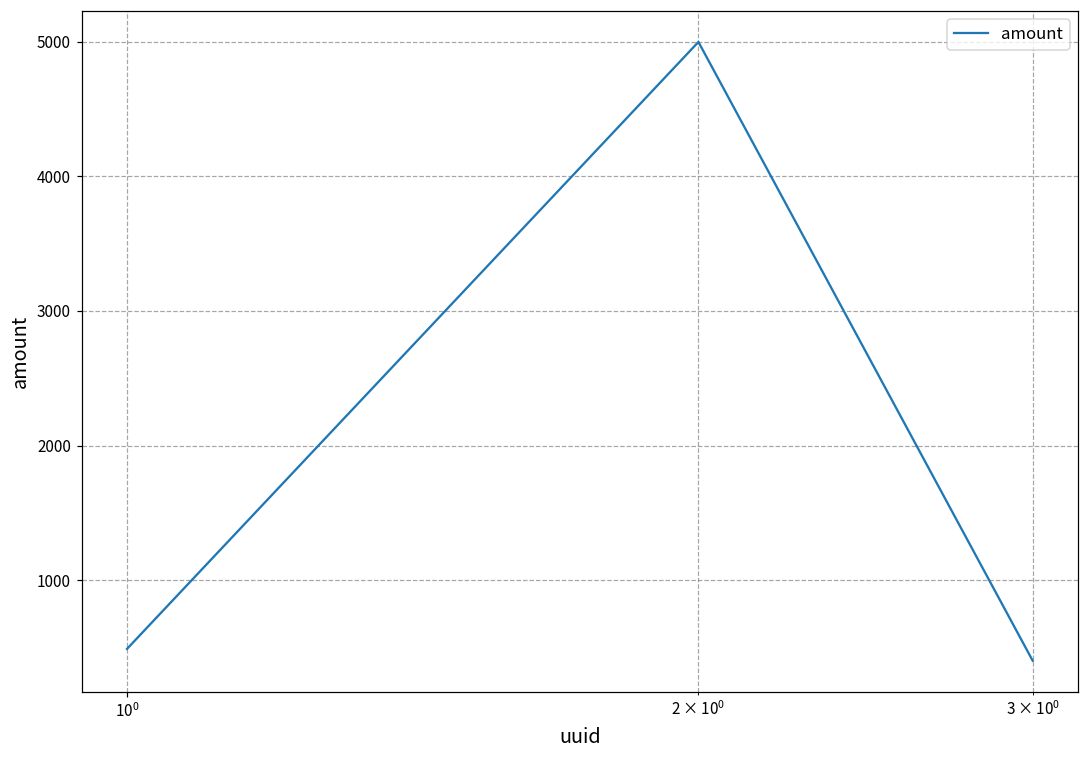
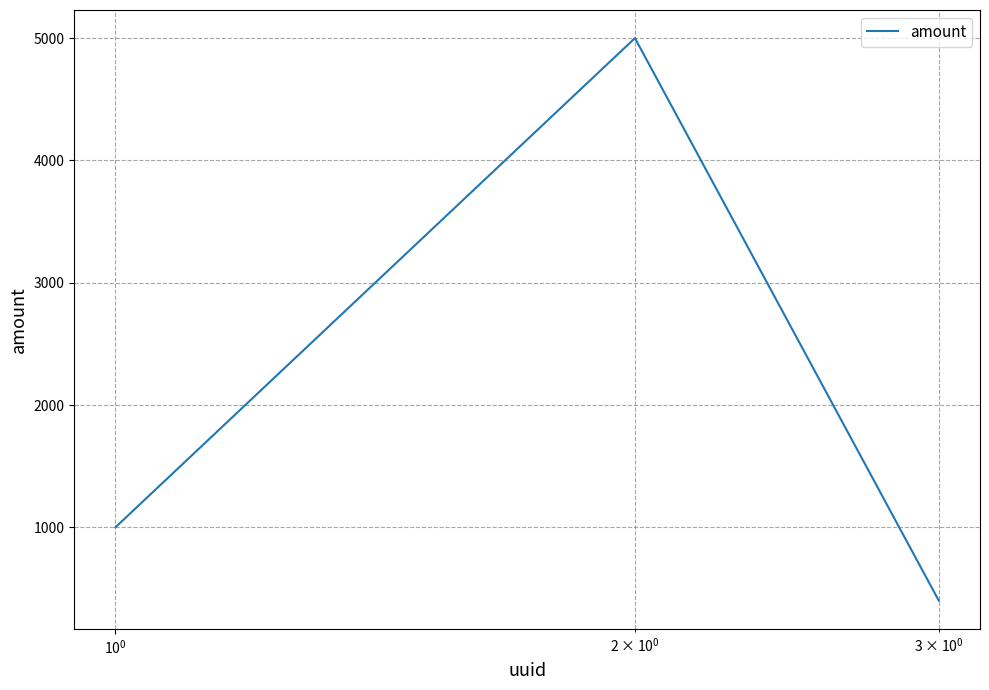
  {
-   "10^0": 490
+   "10^0": 1000
  }
